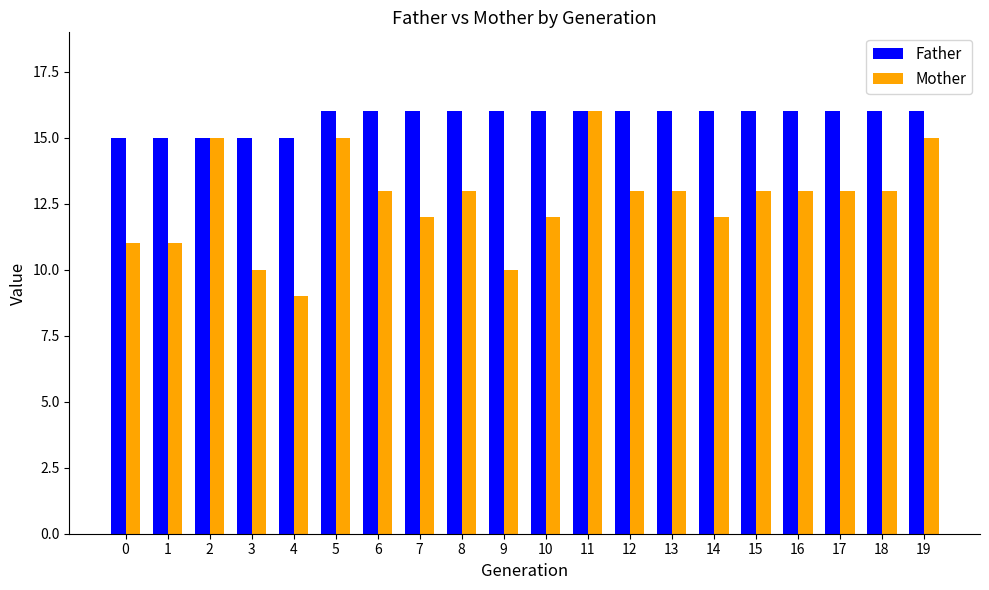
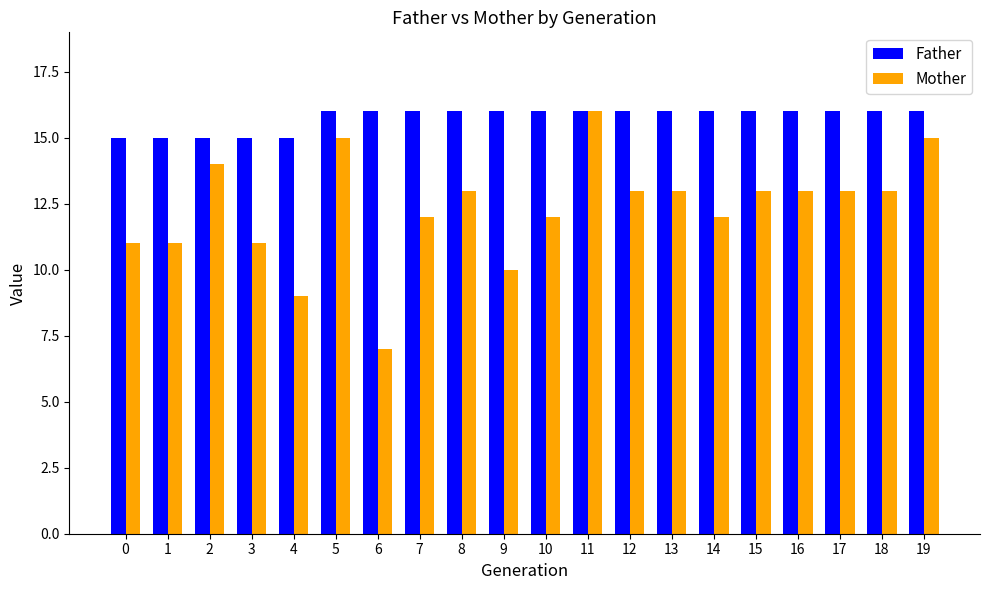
  {
    "Father": {
      "0": 15,
      "1": 15,
      "2": 15,
      "3": 15,
      "4": 15,
      "5": 16,
      "6": 16,
      "7": 16,
      "8": 16,
      "9": 16,
      "10": 16,
      "11": 16,
      "12": 16,
      "13": 16,
      "14": 16,
      "15": 16,
      "16": 16,
      "17": 16,
      "18": 16,
      "19": 16
    },
    "Mother": {
      "0": 11,
      "1": 11,
-     "2": 15,
-     "3": 10,
+     "2": 14,
+     "3": 11,
      "4": 9,
      "5": 15,
-     "6": 13,
+     "6": 7,
      "7": 12,
      "8": 13,
      "9": 10,
      "10": 12,
      "11": 16,
      "12": 13,
      "13": 13,
      "14": 12,
      "15": 13,
      "16": 13,
      "17": 13,
      "18": 13,
      "19": 15
    }
  }
